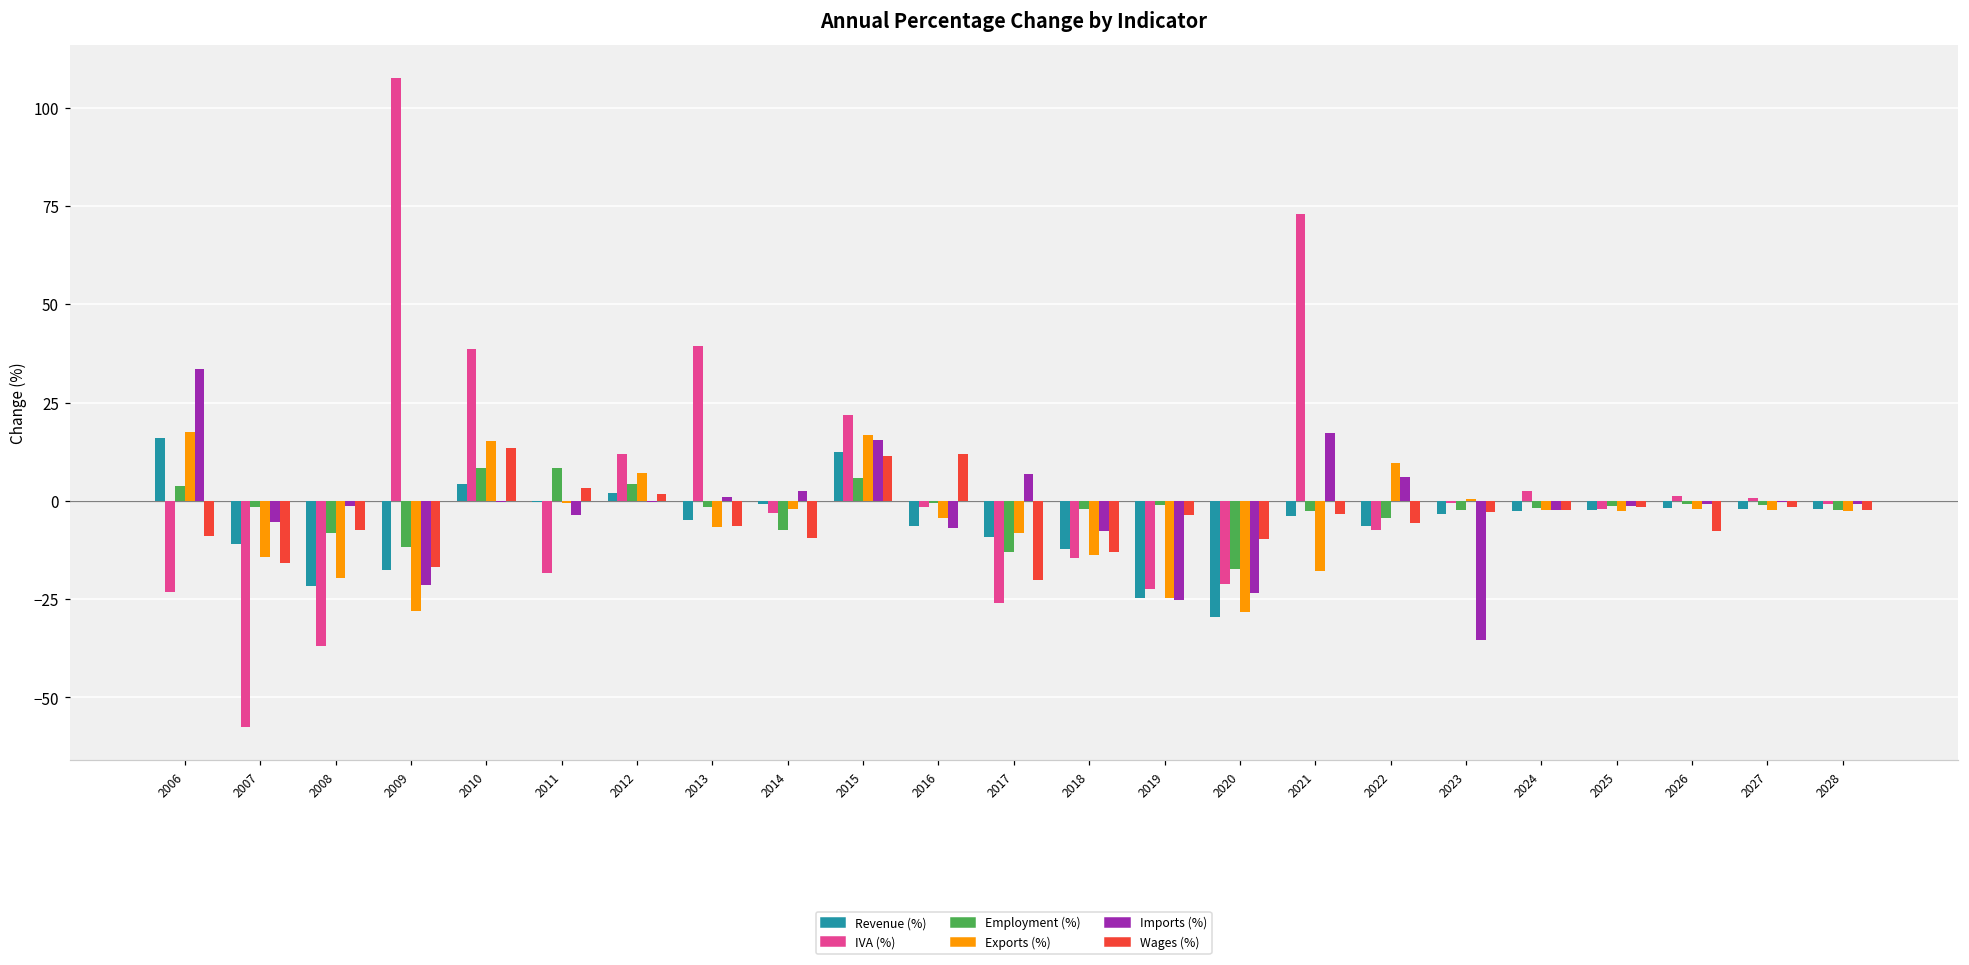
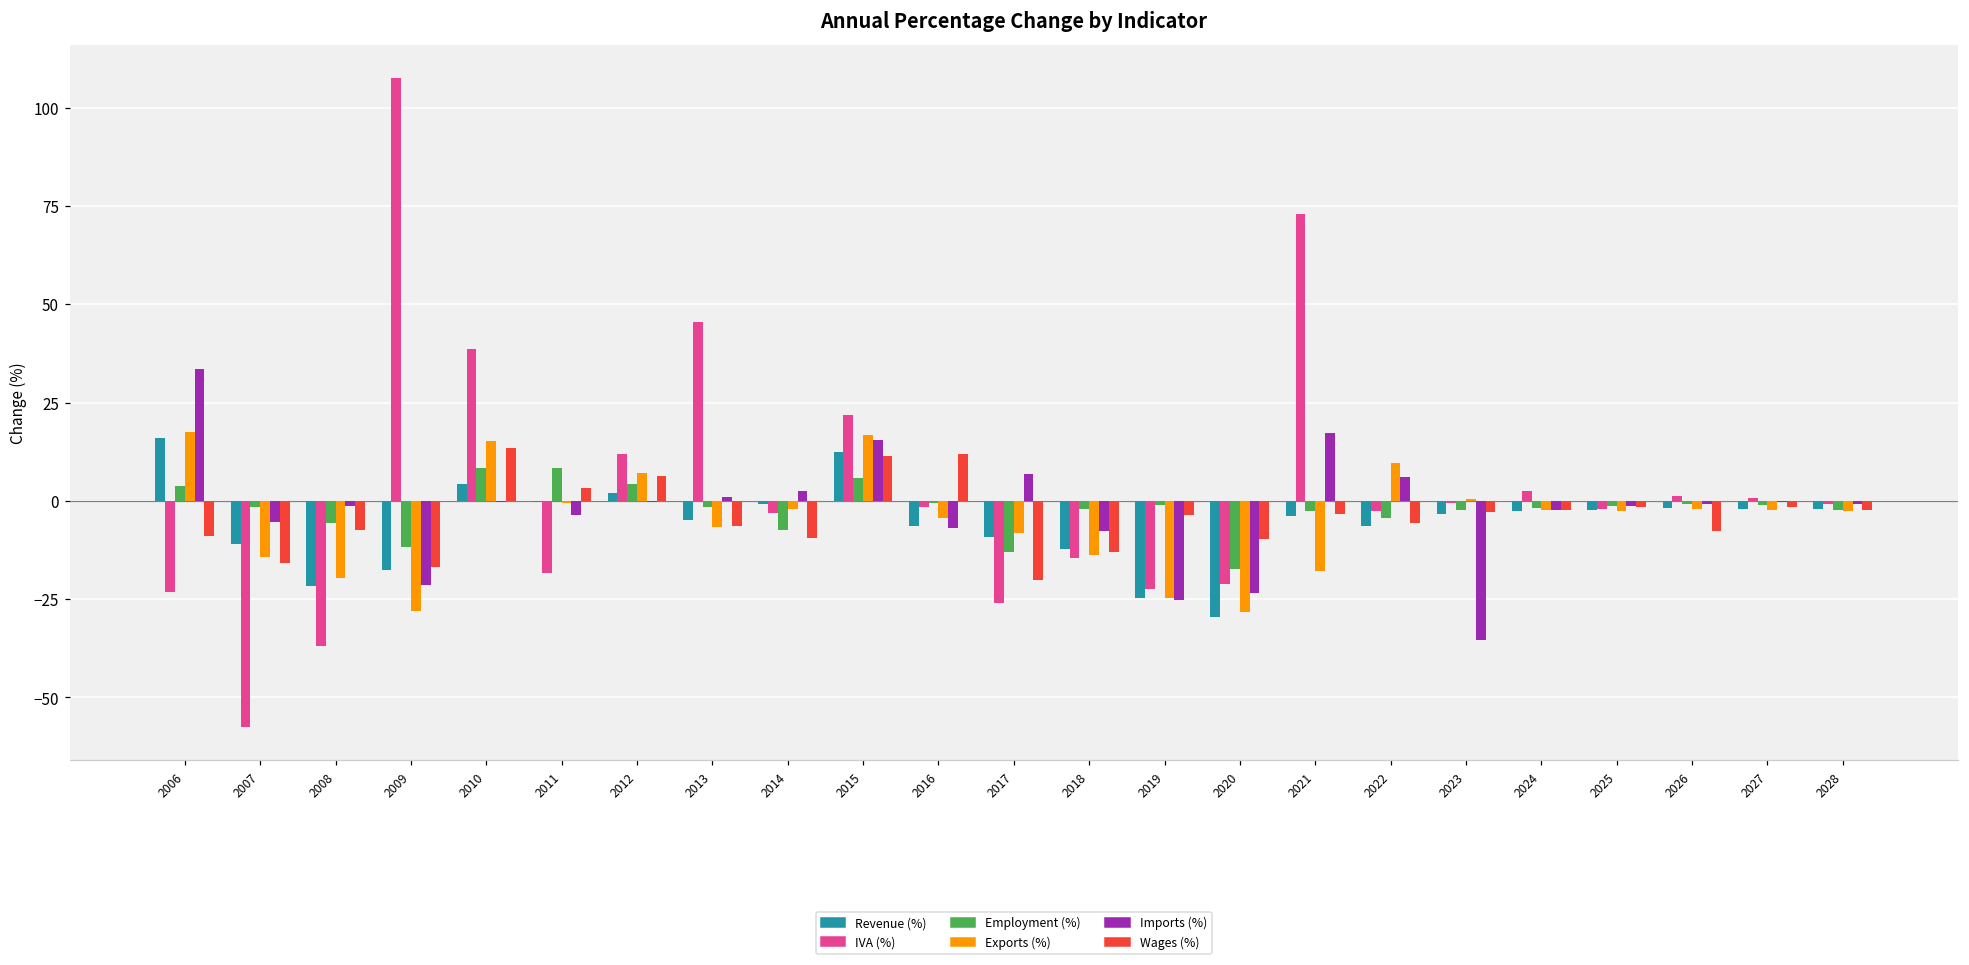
  {
    "Revenue (%)": {
      "2006": 16,
      "2007": -11,
      "2008": -22,
      "2009": -18,
      "2010": 4,
      "2012": 2,
      "2013": -5,
      "2014": -1,
      "2015": 12,
      "2016": -7,
      "2017": -9,
      "2018": -12,
      "2019": -25,
      "2020": -30,
      "2021": -4,
      "2022": -6,
      "2023": -3,
      "2024": -3,
      "2025": -2,
      "2026": -2,
      "2027": -2,
      "2028": -2
    },
    "IVA (%)": {
      "2006": -23,
      "2007": -58,
      "2008": -37,
      "2009": 108,
      "2010": 39,
      "2011": -18,
      "2012": 12,
-     "2013": 39,
+     "2013": 45,
      "2014": -3,
      "2015": 22,
      "2016": -2,
      "2017": -26,
      "2018": -14,
      "2019": -22,
      "2020": -21,
      "2021": 73,
-     "2022": -8,
+     "2022": -3,
      "2024": 2,
      "2025": -2,
      "2026": 1,
      "2027": 1,
      "2028": -1
    },
    "Employment (%)": {
      "2006": 4,
      "2007": -1,
-     "2008": -8,
+     "2008": -6,
      "2009": -12,
      "2010": 8,
      "2011": 8,
      "2012": 4,
      "2013": -2,
      "2014": -8,
      "2015": 6,
      "2017": -13,
      "2018": -2,
      "2019": -1,
      "2020": -17,
      "2021": -3,
      "2022": -4,
      "2023": -2,
      "2024": -2,
      "2025": -1,
      "2026": -1,
      "2027": -1,
      "2028": -2
    },
    "Exports (%)": {
      "2006": 17,
      "2007": -14,
      "2008": -20,
      "2009": -28,
      "2010": 15,
      "2012": 7,
      "2013": -7,
      "2014": -2,
      "2015": 17,
      "2016": -4,
      "2017": -8,
      "2018": -14,
      "2019": -25,
      "2020": -28,
      "2021": -18,
      "2022": 10,
      "2024": -2,
      "2025": -2,
      "2026": -2,
      "2027": -2,
      "2028": -3
    },
    "Imports (%)": {
      "2006": 34,
      "2007": -5,
      "2008": -1,
      "2009": -21,
      "2011": -4,
      "2013": 1,
      "2014": 3,
      "2015": 16,
      "2016": -7,
      "2017": 7,
      "2018": -8,
      "2019": -25,
      "2020": -23,
      "2021": 17,
      "2022": 6,
      "2023": -35,
      "2024": -2,
      "2025": -1,
      "2026": -1,
      "2028": -1
    },
    "Wages (%)": {
      "2006": -9,
      "2007": -16,
      "2008": -8,
      "2009": -17,
      "2010": 13,
      "2011": 3,
-     "2012": 2,
+     "2012": 6,
      "2013": -6,
      "2014": -9,
      "2015": 11,
      "2016": 12,
      "2017": -20,
      "2018": -13,
      "2019": -4,
      "2020": -10,
      "2021": -3,
      "2022": -6,
      "2023": -3,
      "2024": -2,
      "2025": -2,
      "2026": -8,
      "2027": -2,
      "2028": -2
    }
  }
